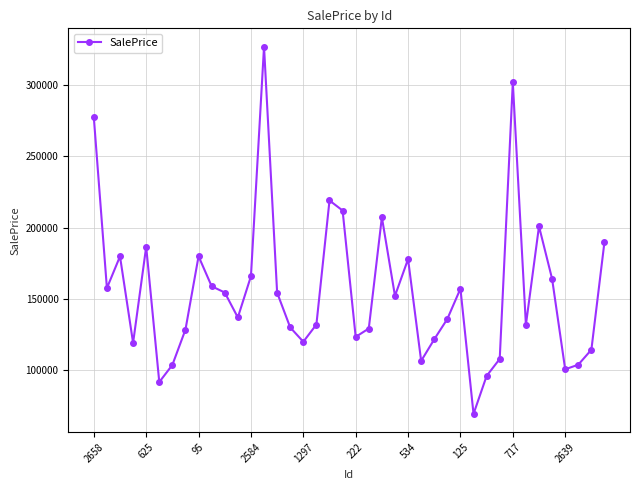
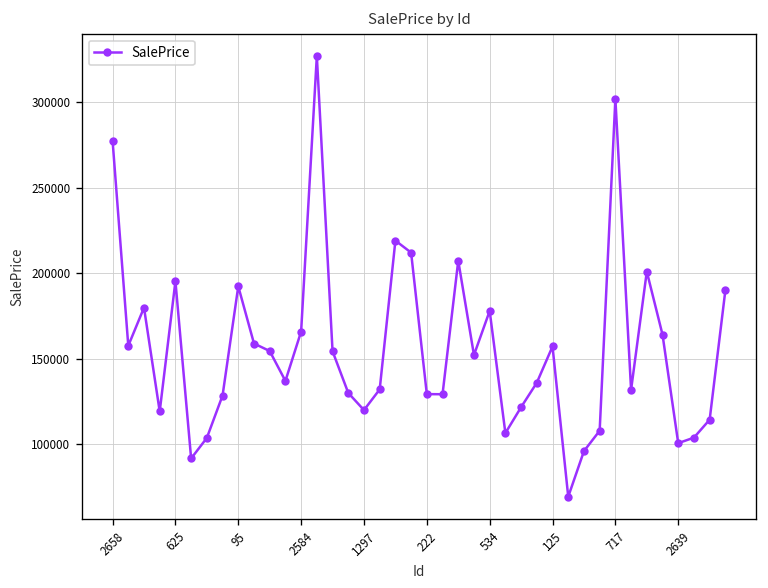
  {
    "2658": 277000,
-   "625": 187000,
-   "95": 180000,
+   "625": 195000,
+   "95": 192000,
    "2584": 166000,
    "1297": 120000,
-   "222": 123000,
+   "222": 129000,
    "534": 178000,
    "125": 157000,
    "717": 302000,
    "2639": 101000
  }
